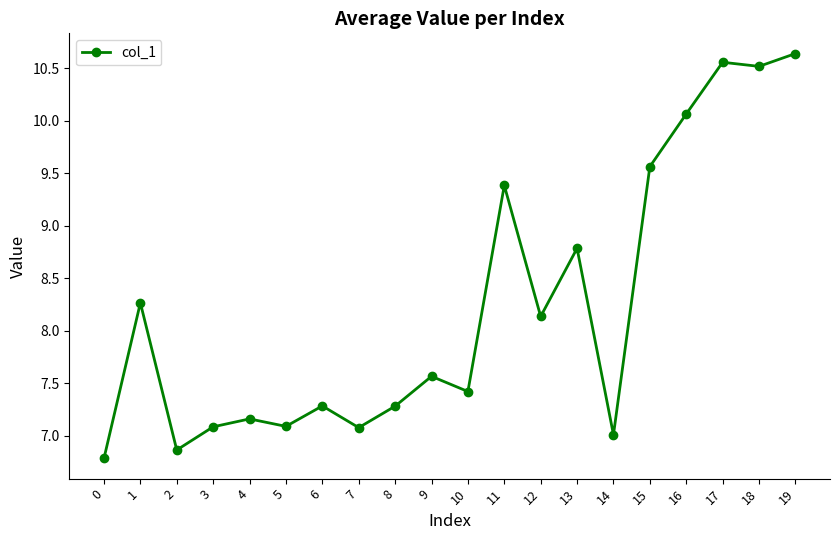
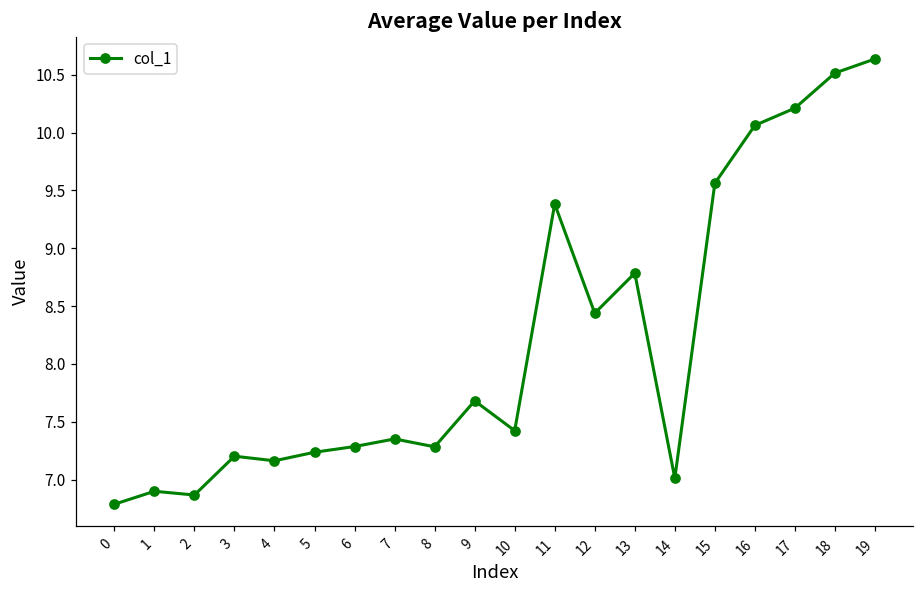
  {
    "0": 6.79,
-   "1": 8.27,
+   "1": 6.90,
    "2": 6.87,
-   "3": 7.09,
+   "3": 7.20,
    "4": 7.16,
-   "5": 7.09,
+   "5": 7.24,
    "6": 7.29,
-   "7": 7.08,
+   "7": 7.35,
    "8": 7.28,
-   "9": 7.57,
+   "9": 7.68,
    "10": 7.42,
    "11": 9.38,
-   "12": 8.14,
+   "12": 8.44,
    "13": 8.79,
    "14": 7.01,
    "15": 9.56,
    "16": 10.06,
-   "17": 10.56,
+   "17": 10.21,
    "18": 10.52,
    "19": 10.64
  }
